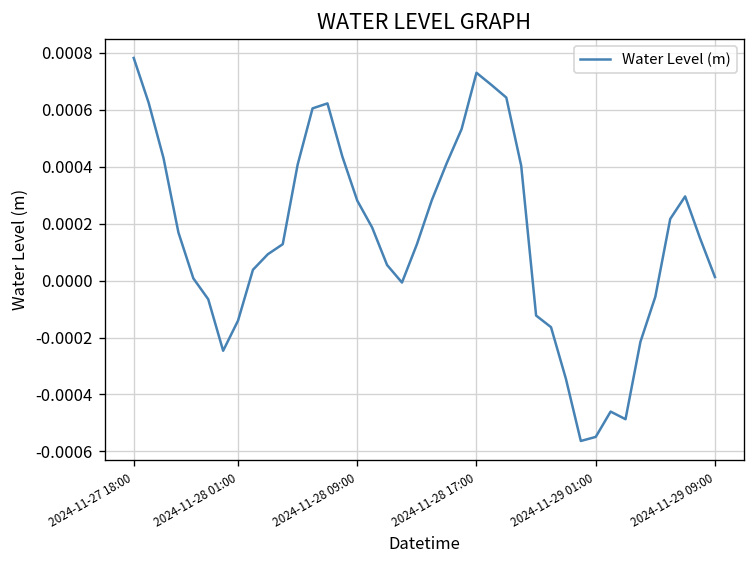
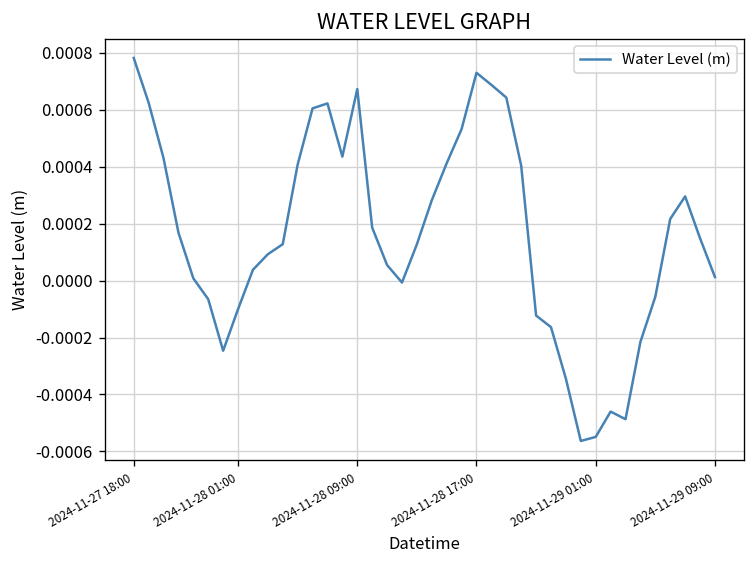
  {
    "2024-11-27 18:00": 0.00078,
-   "2024-11-28 01:00": -0.00014,
-   "2024-11-28 09:00": 0.00028,
+   "2024-11-28 01:00": -0.00010,
+   "2024-11-28 09:00": 0.00067,
    "2024-11-28 17:00": 0.00073,
    "2024-11-29 01:00": -0.00055,
    "2024-11-29 09:00": 0.00001
  }
